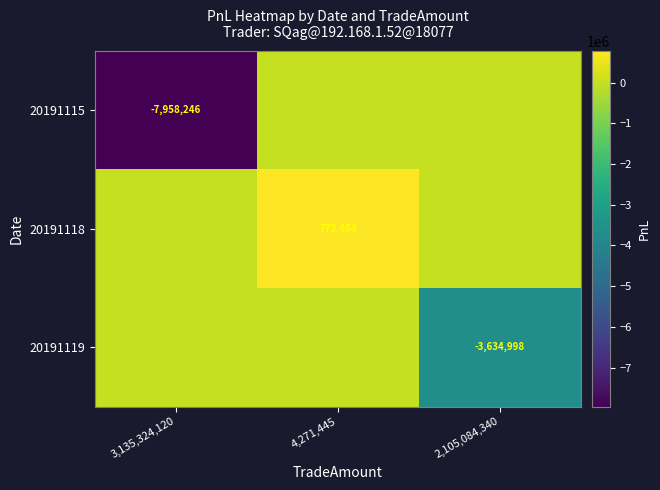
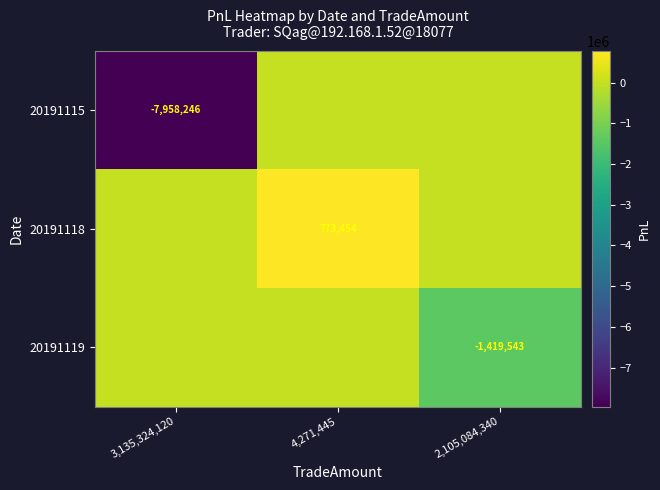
  {
    "20191115": {
      "3,135,324,120": "-7,958,246"
    },
    "20191119": {
-     "2,105,084,340": "-3,634,998"
+     "2,105,084,340": "-1,419,543"
    }
  }
